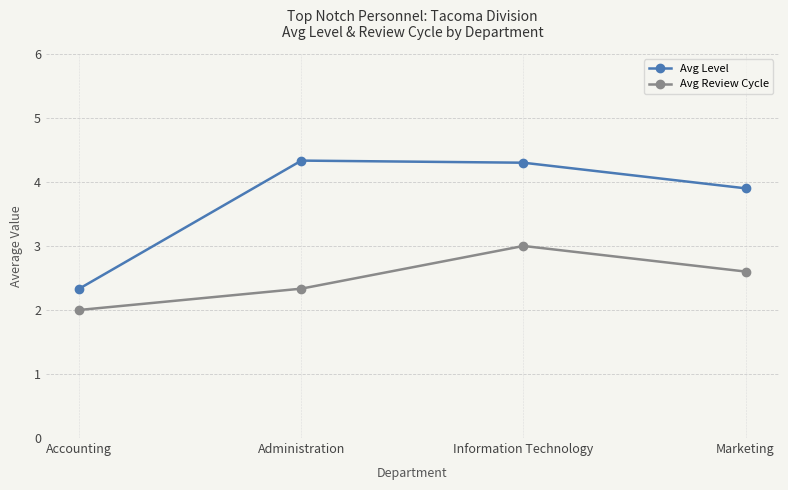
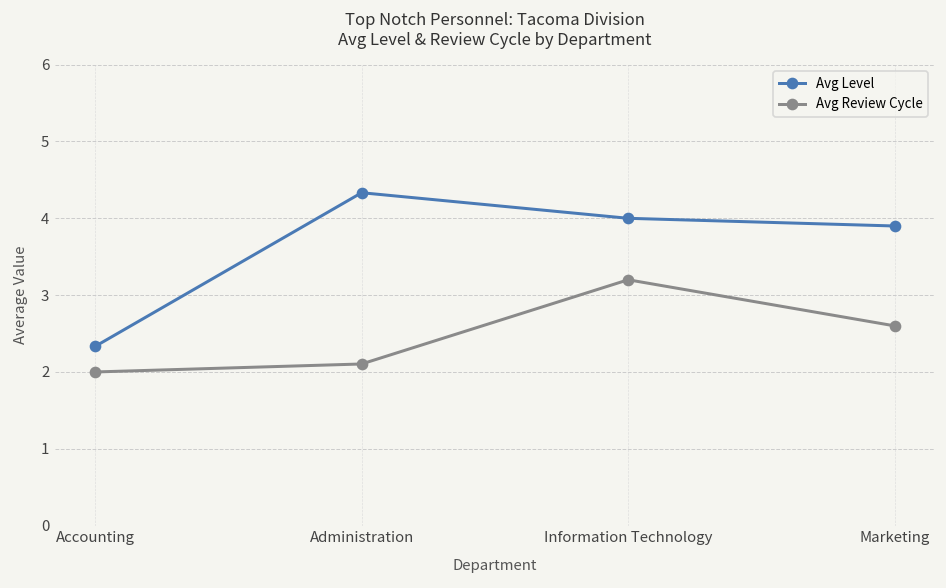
  {
    "Avg Level": {
      "Accounting": 2.3,
      "Administration": 4.3,
-     "Information Technology": 4.3,
+     "Information Technology": 4.0,
      "Marketing": 3.9
    },
    "Avg Review Cycle": {
      "Accounting": 2.0,
-     "Administration": 2.3,
-     "Information Technology": 3.0,
+     "Administration": 2.1,
+     "Information Technology": 3.2,
      "Marketing": 2.6
    }
  }
